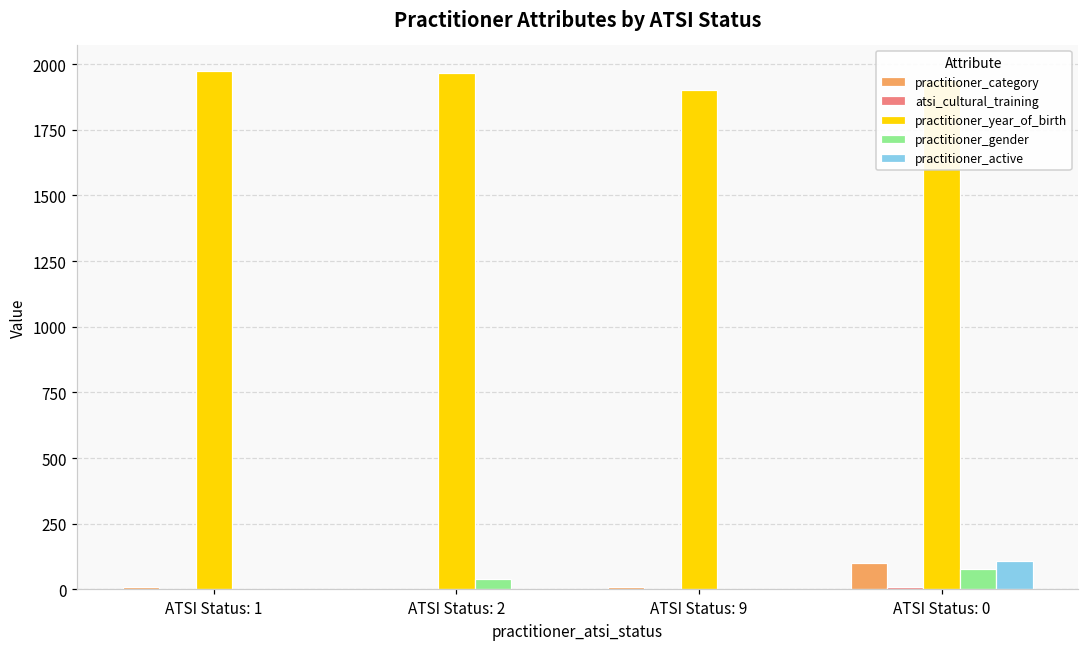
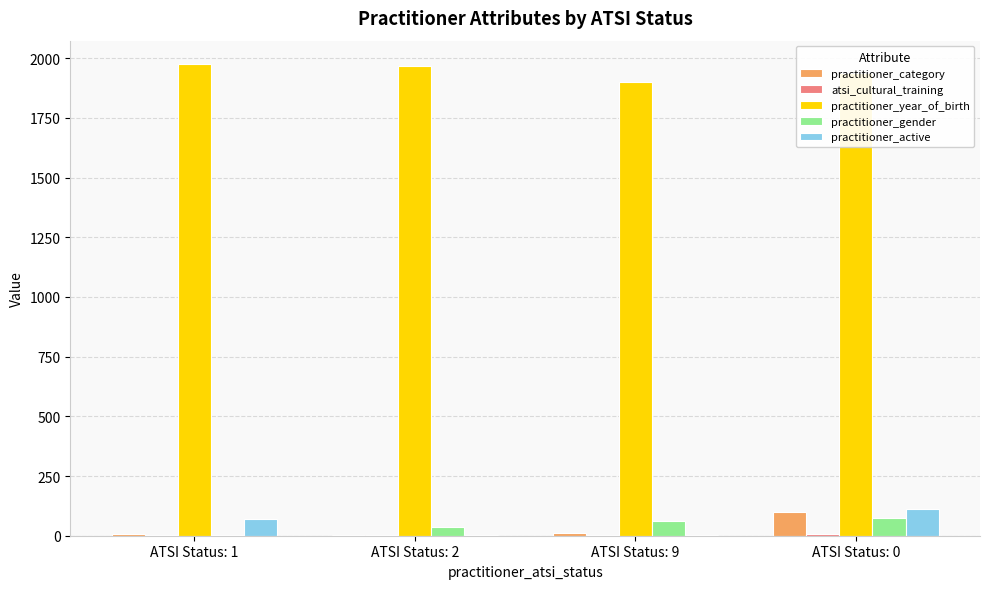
  {
    "practitioner_year_of_birth": {
      "ATSI Status: 1": 1980,
      "ATSI Status: 2": 1970,
      "ATSI Status: 9": 1900
    },
    "practitioner_gender": {
      "ATSI Status: 2": 40,
-     "ATSI Status: 9": 0,
+     "ATSI Status: 9": 60,
      "ATSI Status: 0": 80
    },
    "practitioner_active": {
-     "ATSI Status: 1": 0,
+     "ATSI Status: 1": 70,
      "ATSI Status: 0": 110
    }
  }
